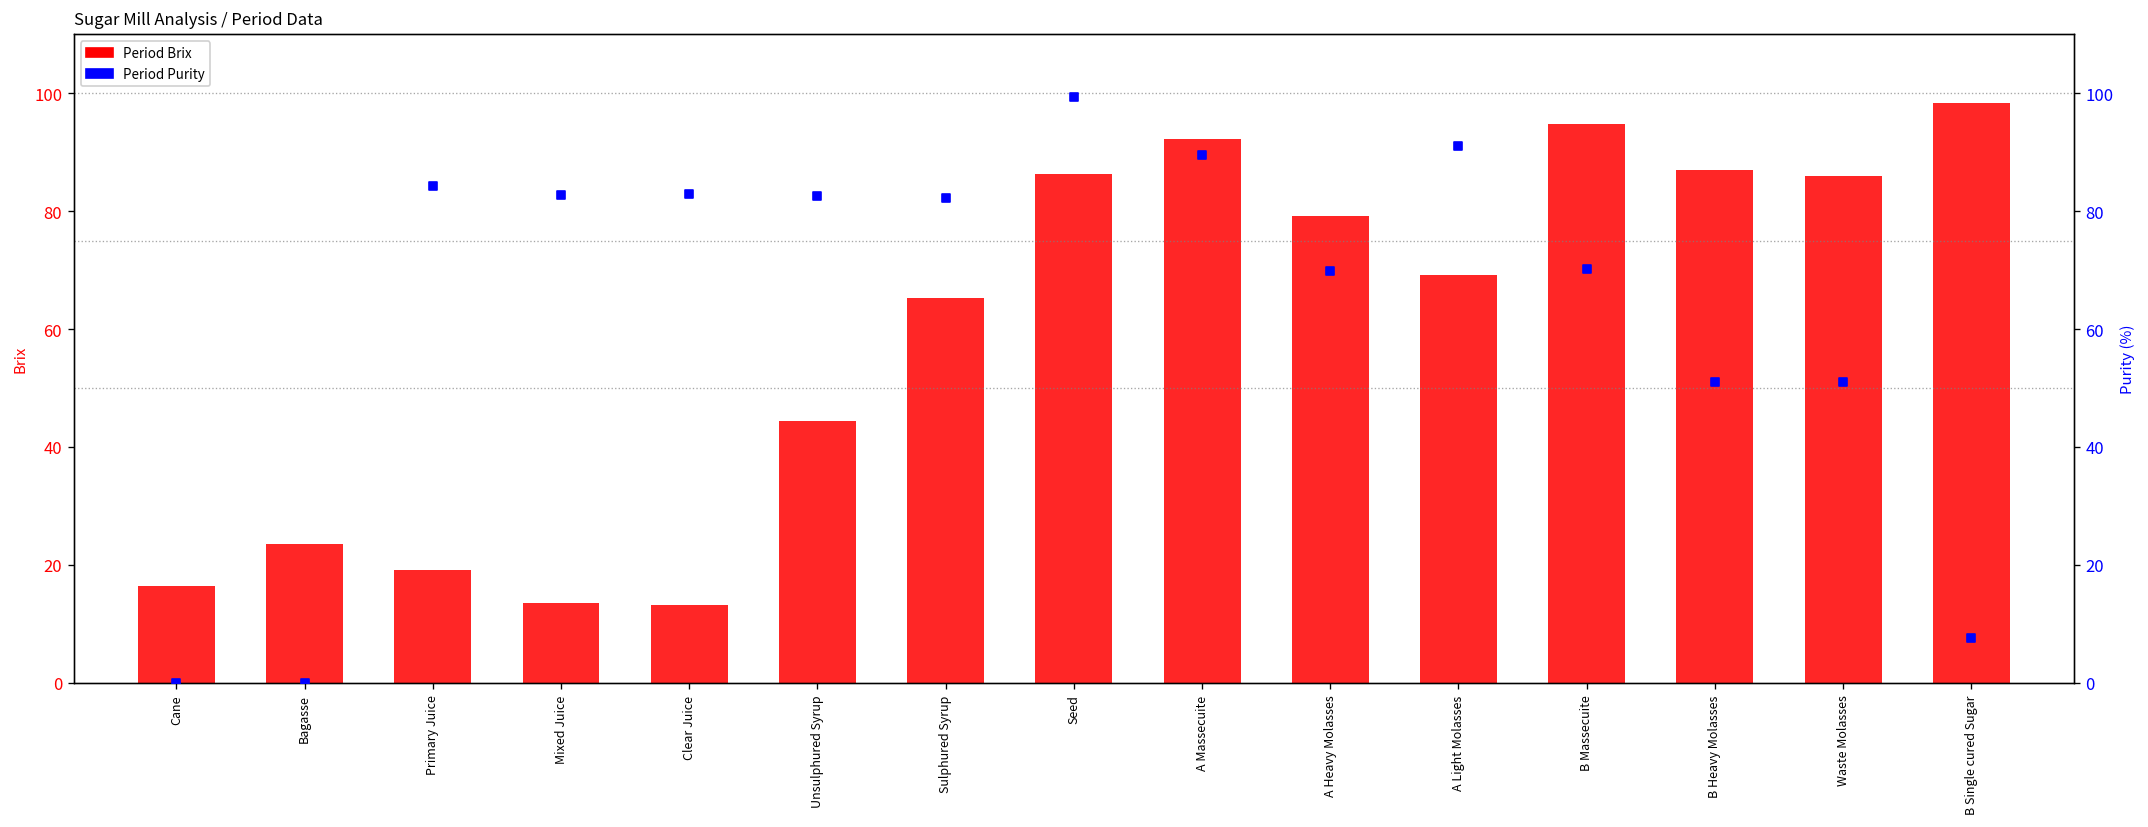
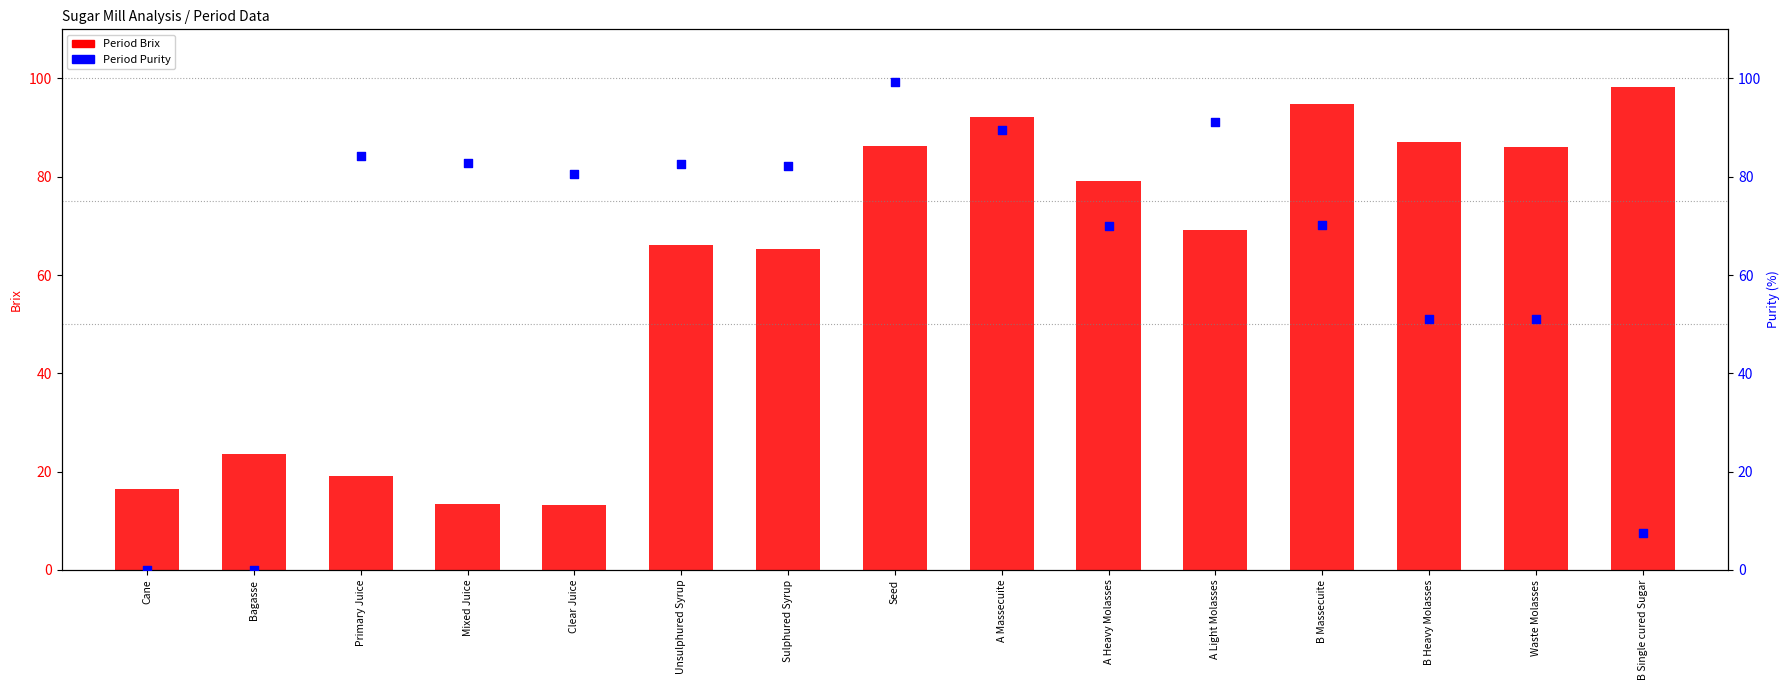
  {
    "Period Brix": {
      "Cane": 16,
      "Bagasse": 24,
      "Primary Juice": 19,
      "Mixed Juice": 14,
      "Clear Juice": 13,
-     "Unsulphured Syrup": 44,
+     "Unsulphured Syrup": 66,
      "Sulphured Syrup": 65,
      "Seed": 86,
      "A Massecuite": 92,
      "A Heavy Molasses": 79,
      "A Light Molasses": 69,
      "B Massecuite": 95,
      "B Heavy Molasses": 87,
      "Waste Molasses": 86,
      "B Single cured Sugar": 98
    },
    "Period Purity": {
-     "Clear Juice": 83
+     "Clear Juice": 81
    }
  }
